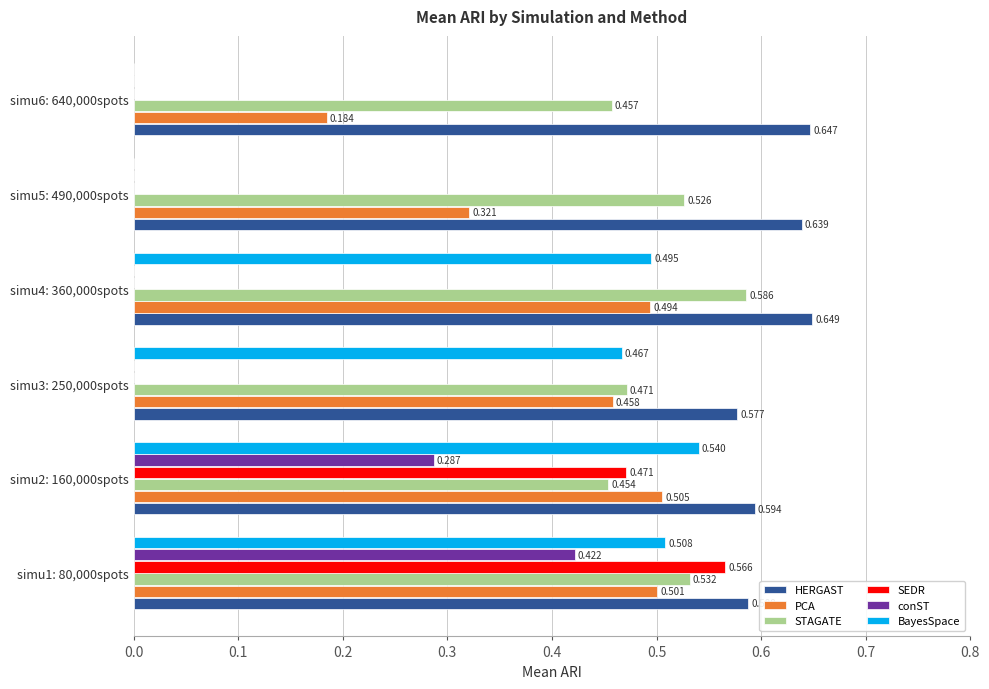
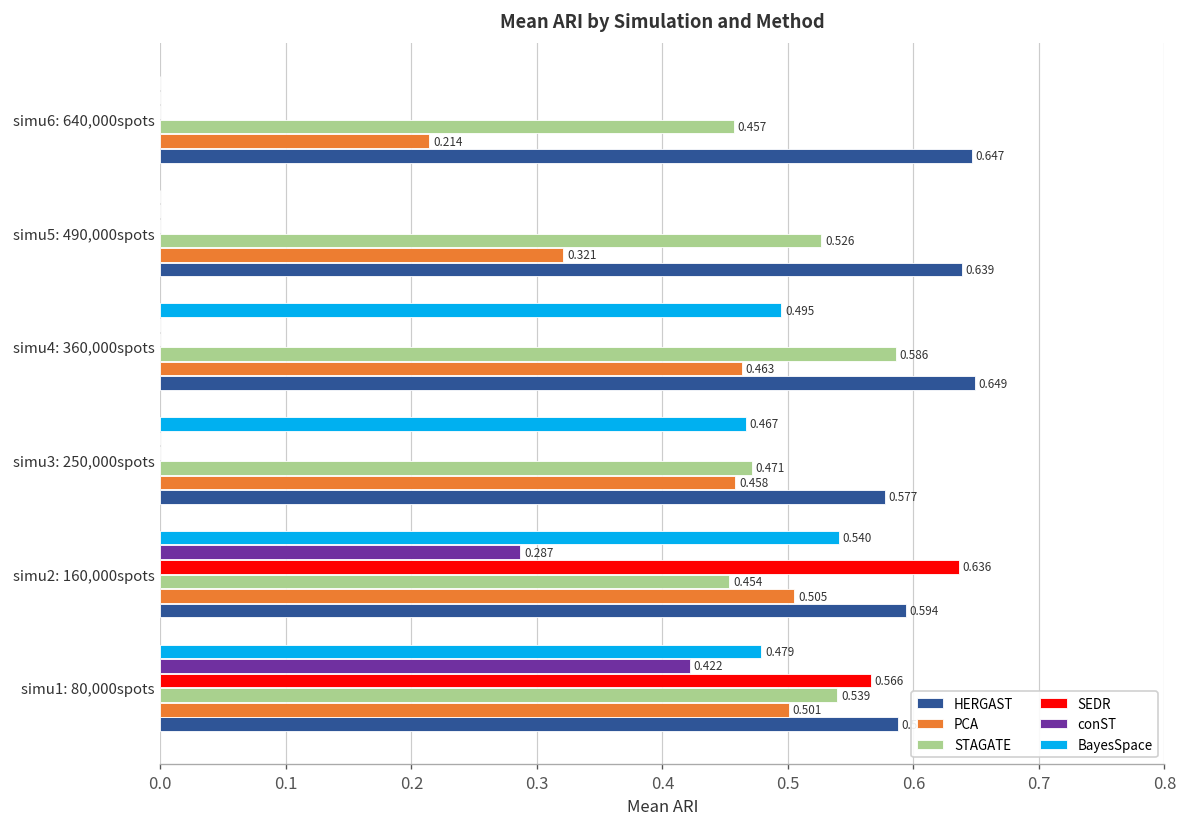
  {
    "HERGAST": {
      "simu6: 640,000spots": 0.647,
      "simu5: 490,000spots": 0.639,
      "simu4: 360,000spots": 0.649,
      "simu3: 250,000spots": 0.577,
      "simu2: 160,000spots": 0.594
    },
    "PCA": {
-     "simu6: 640,000spots": 0.184,
+     "simu6: 640,000spots": 0.214,
      "simu5: 490,000spots": 0.321,
-     "simu4: 360,000spots": 0.494,
+     "simu4: 360,000spots": 0.463,
      "simu3: 250,000spots": 0.458,
      "simu2: 160,000spots": 0.505,
      "simu1: 80,000spots": 0.501
    },
    "STAGATE": {
      "simu6: 640,000spots": 0.457,
      "simu5: 490,000spots": 0.526,
      "simu4: 360,000spots": 0.586,
      "simu3: 250,000spots": 0.471,
      "simu2: 160,000spots": 0.454,
-     "simu1: 80,000spots": 0.532
+     "simu1: 80,000spots": 0.539
    },
    "SEDR": {
-     "simu2: 160,000spots": 0.471,
+     "simu2: 160,000spots": 0.636,
      "simu1: 80,000spots": 0.566
    },
    "conST": {
      "simu2: 160,000spots": 0.287,
      "simu1: 80,000spots": 0.422
    },
    "BayesSpace": {
      "simu4: 360,000spots": 0.495,
      "simu3: 250,000spots": 0.467,
      "simu2: 160,000spots": 0.540,
-     "simu1: 80,000spots": 0.508
+     "simu1: 80,000spots": 0.479
    }
  }
